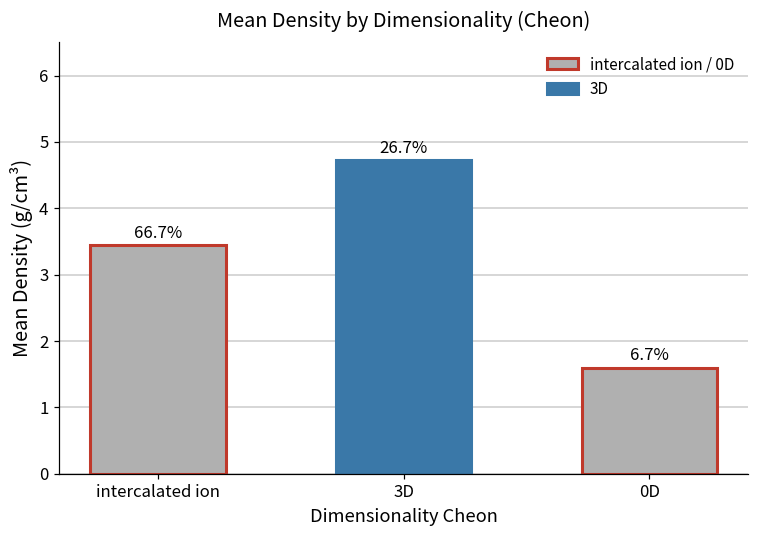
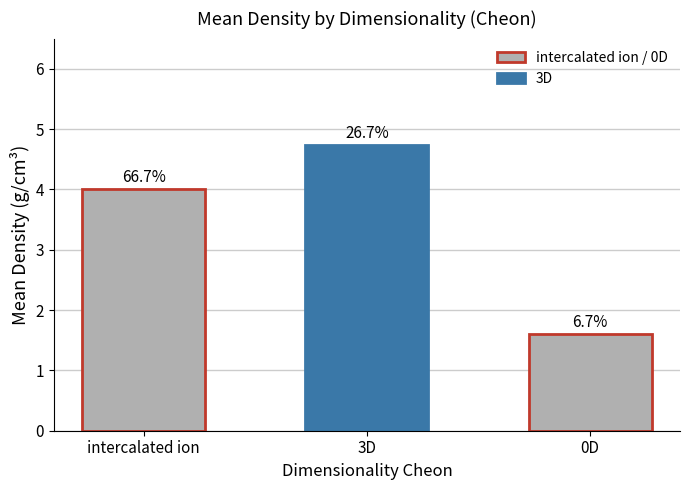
  {
-   "intercalated ion": 3.5
+   "intercalated ion": 4.0
  }
